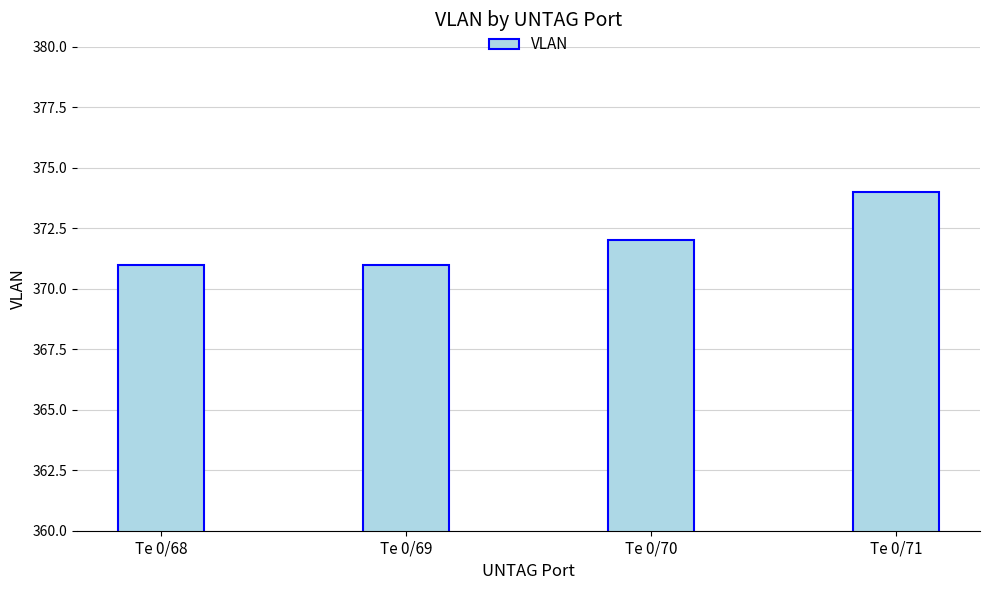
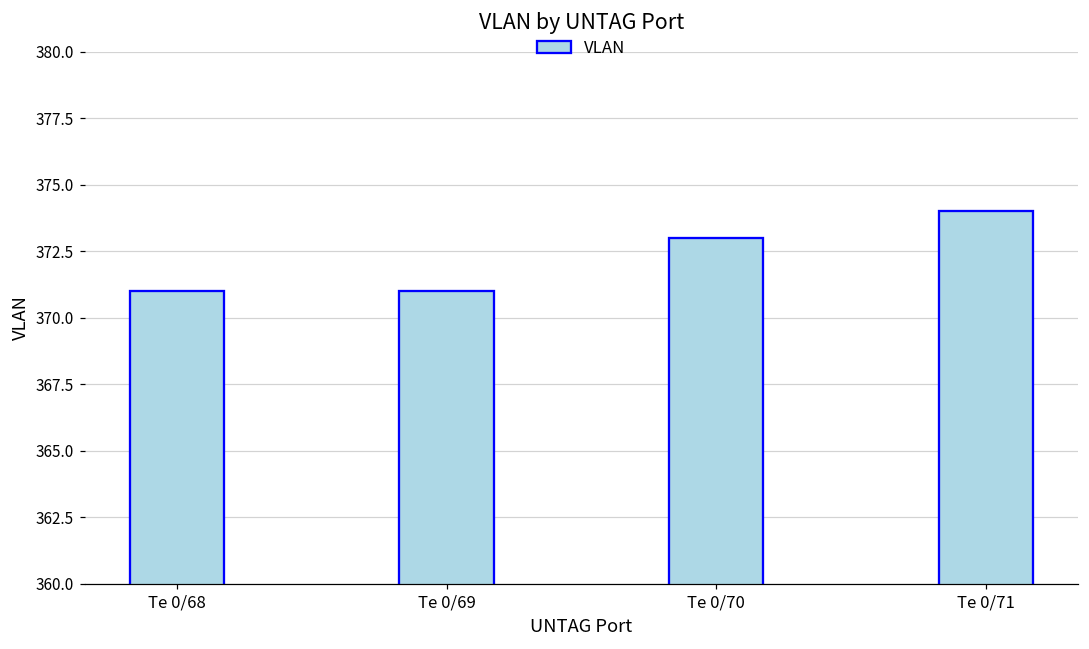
  {
    "Te 0/68": 371,
    "Te 0/69": 371,
-   "Te 0/70": 372,
+   "Te 0/70": 373,
    "Te 0/71": 374
  }
